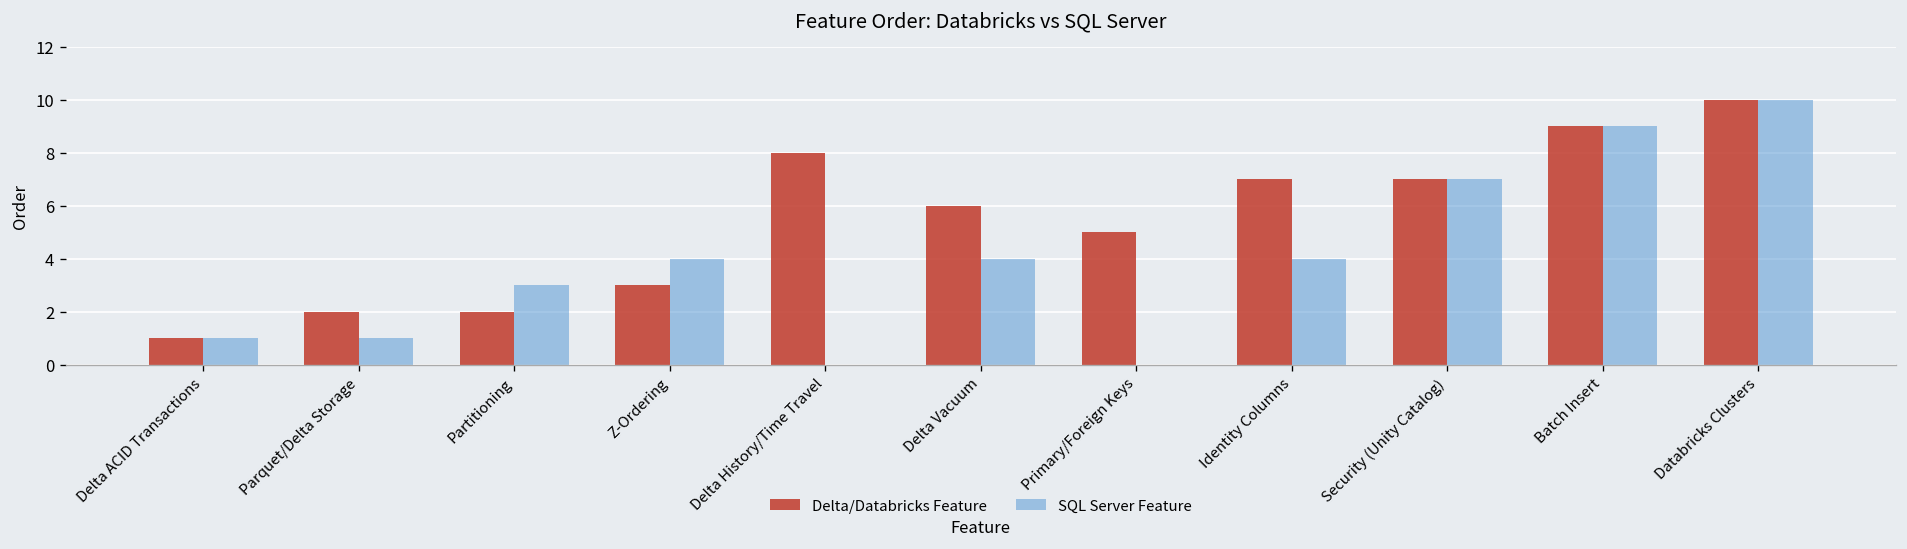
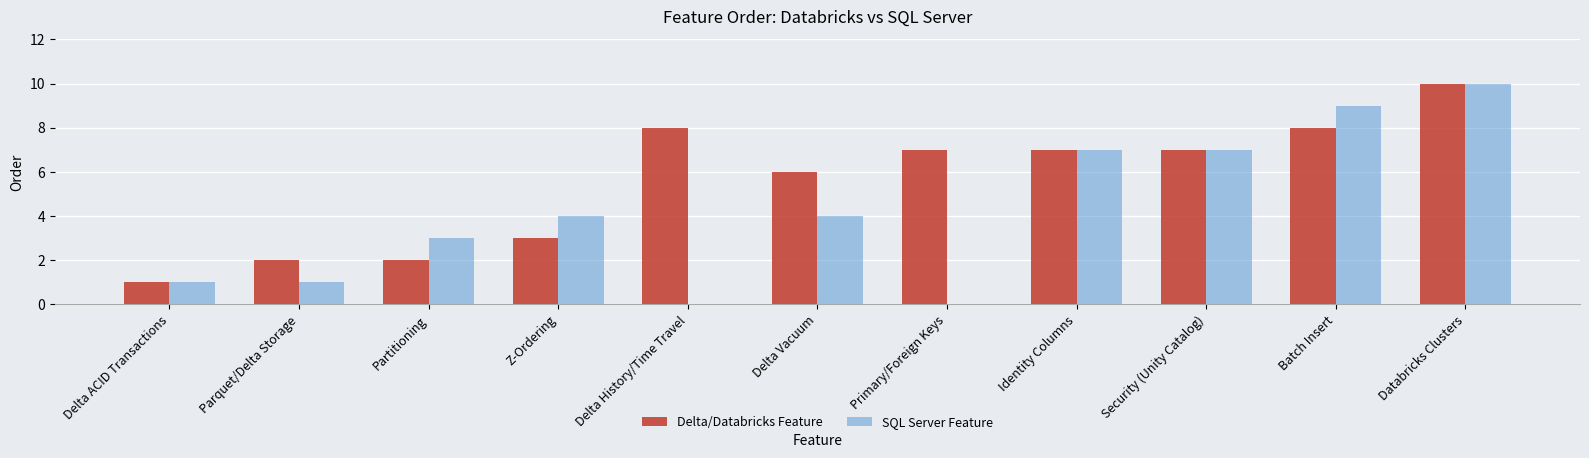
  {
    "Delta/Databricks Feature": {
      "Delta ACID Transactions": 1,
      "Parquet/Delta Storage": 2,
      "Partitioning": 2,
      "Z-Ordering": 3,
      "Delta History/Time Travel": 8,
      "Delta Vacuum": 6,
-     "Primary/Foreign Keys": 5,
+     "Primary/Foreign Keys": 7,
      "Identity Columns": 7,
      "Security (Unity Catalog)": 7,
-     "Batch Insert": 9,
+     "Batch Insert": 8,
      "Databricks Clusters": 10
    },
    "SQL Server Feature": {
      "Delta ACID Transactions": 1,
      "Parquet/Delta Storage": 1,
      "Partitioning": 3,
      "Z-Ordering": 4,
      "Delta History/Time Travel": 0,
      "Delta Vacuum": 4,
      "Primary/Foreign Keys": 0,
-     "Identity Columns": 4,
+     "Identity Columns": 7,
      "Security (Unity Catalog)": 7,
      "Batch Insert": 9,
      "Databricks Clusters": 10
    }
  }
